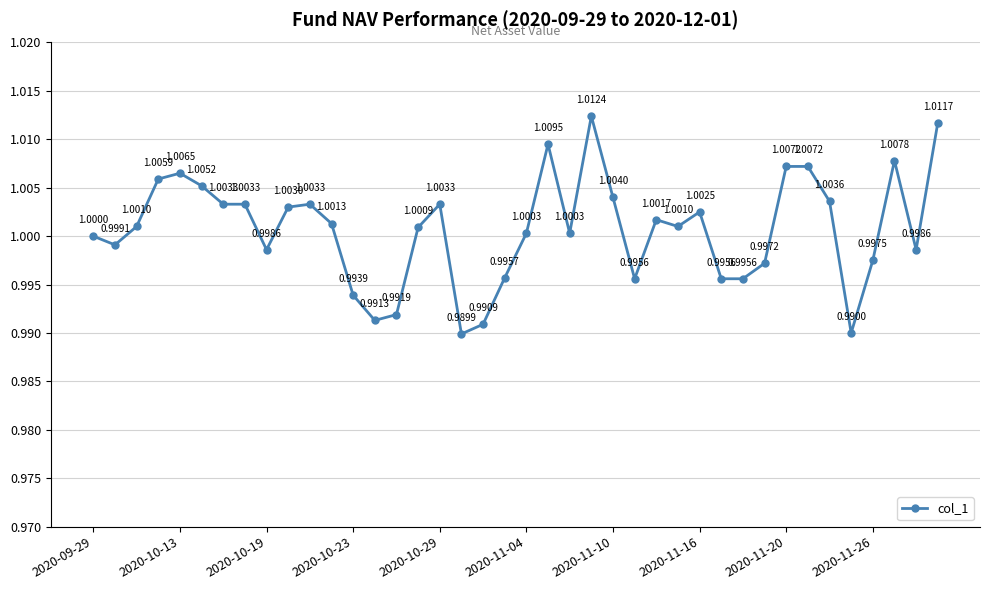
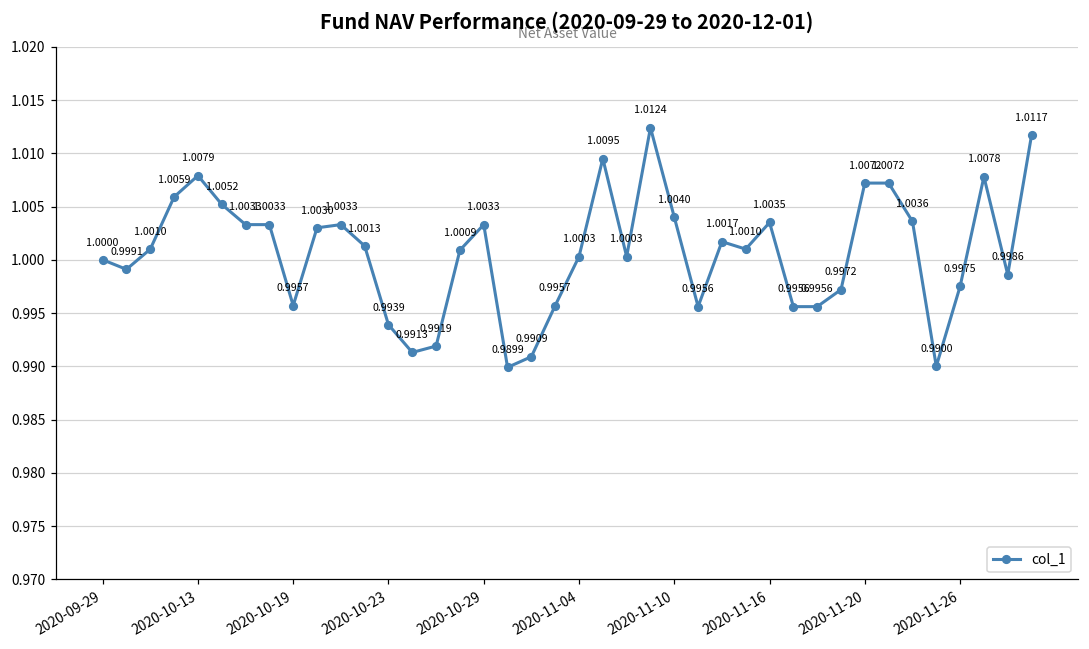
  {
    "2020-09-29": 1.0000,
-   "2020-10-13": 1.0065,
-   "2020-10-19": 0.9986,
+   "2020-10-13": 1.0079,
+   "2020-10-19": 0.9957,
    "2020-10-23": 0.9939,
    "2020-10-29": 1.0033,
    "2020-11-04": 1.0003,
    "2020-11-10": 1.0040,
-   "2020-11-16": 1.0025,
+   "2020-11-16": 1.0035,
    "2020-11-26": 0.9975
  }
